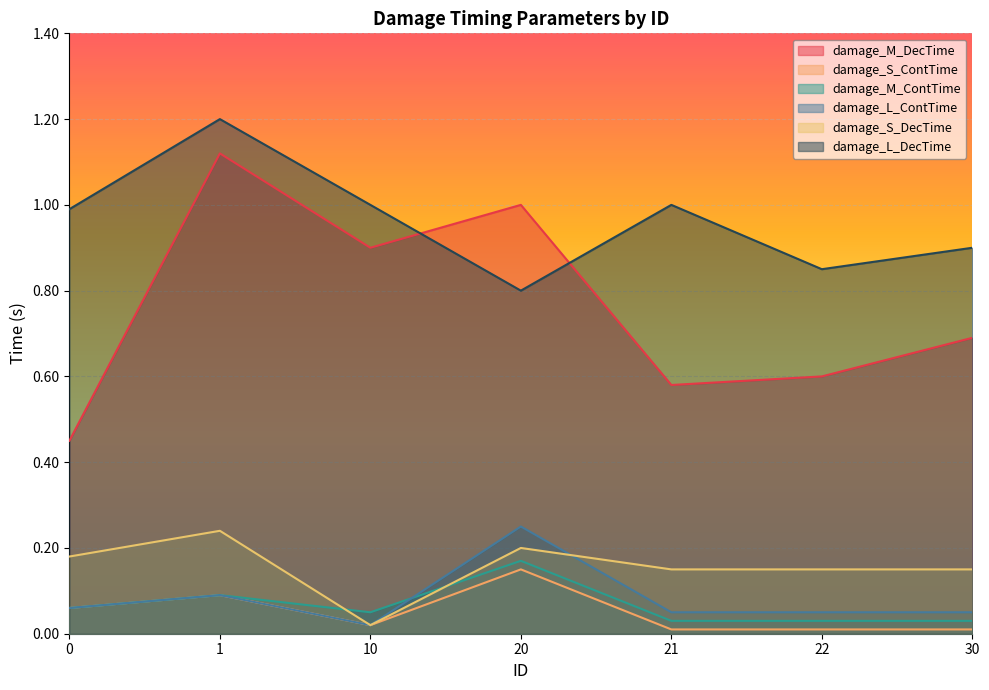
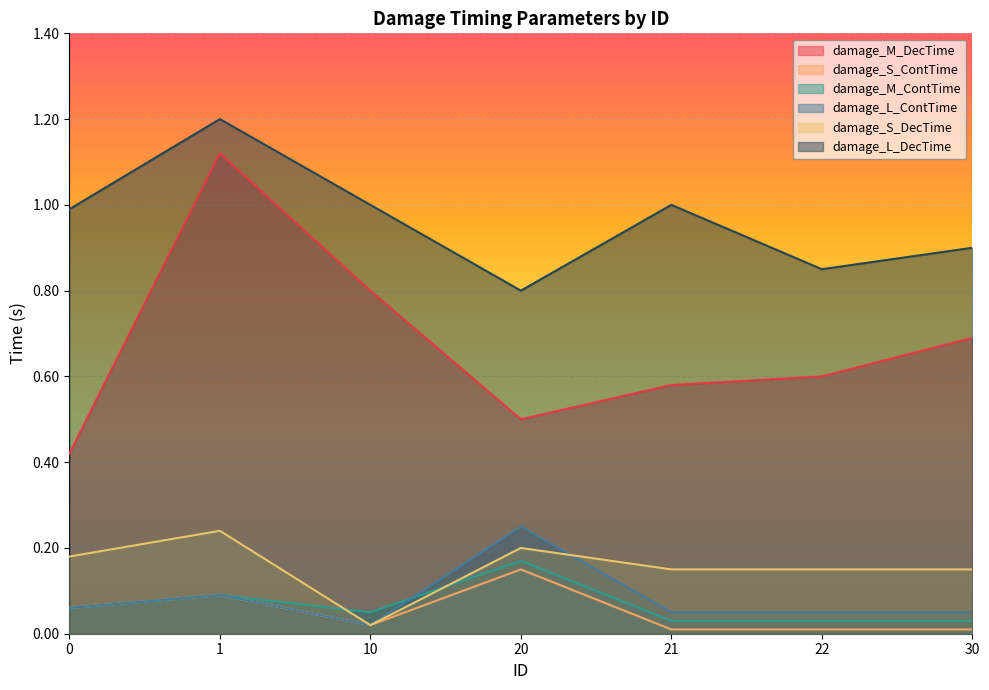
  {
    "damage_M_DecTime": {
-     "0": 0.45,
+     "0": 0.42,
      "1": 1.12,
-     "10": 0.9,
-     "20": 1.0,
+     "10": 0.8,
+     "20": 0.5,
      "21": 0.58,
      "22": 0.60,
      "30": 0.69
    },
    "damage_L_DecTime": {
      "0": 0.99,
      "1": 1.20,
      "10": 1.00,
      "20": 0.80,
      "21": 1.00,
      "22": 0.85,
      "30": 0.90
    }
  }
